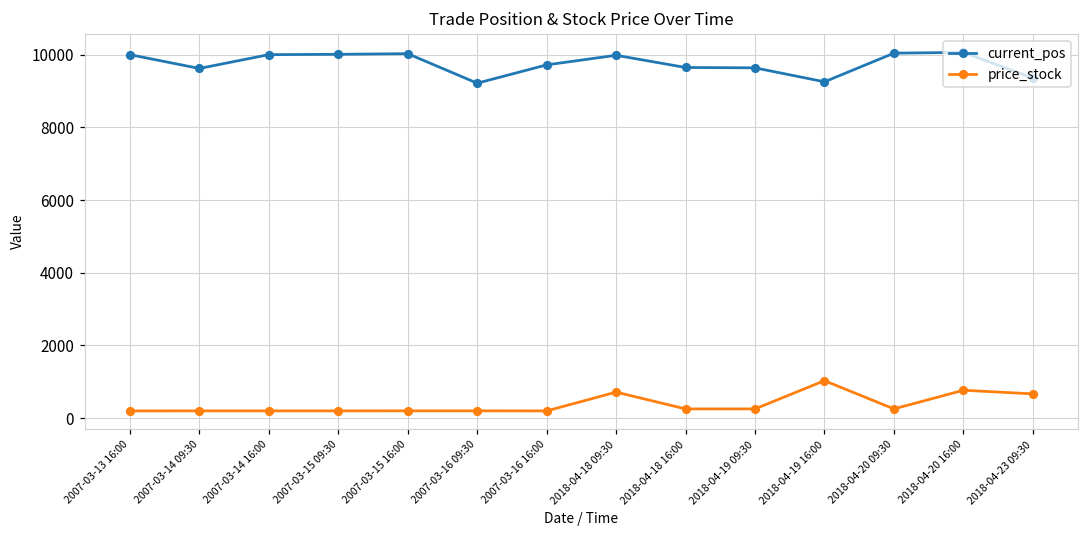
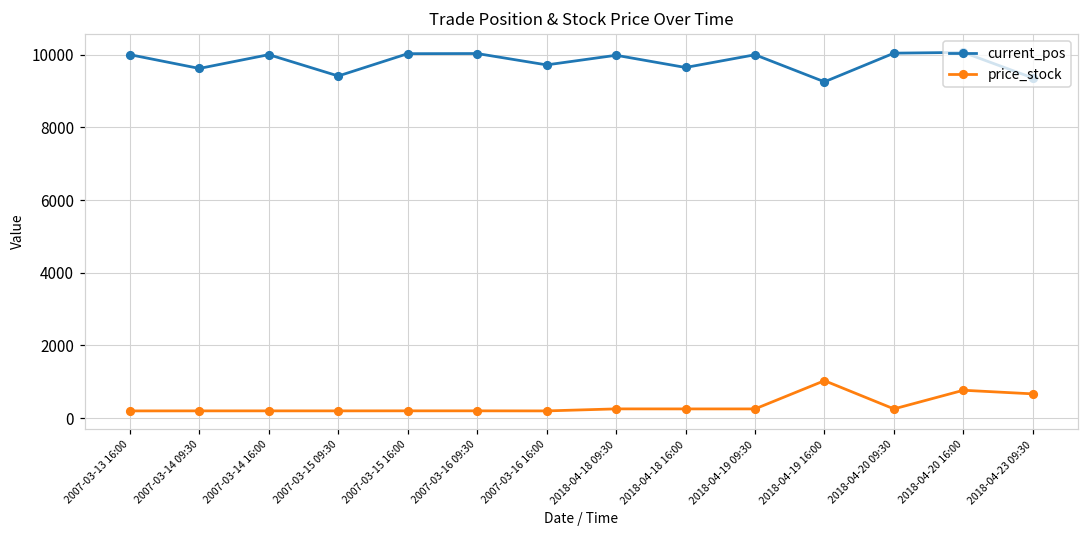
  {
    "current_pos": {
      "2007-03-13 16:00": 10000,
      "2007-03-14 09:30": 9600,
      "2007-03-14 16:00": 10000,
-     "2007-03-15 09:30": 10000,
+     "2007-03-15 09:30": 9400,
      "2007-03-15 16:00": 10000,
-     "2007-03-16 09:30": 9200,
+     "2007-03-16 09:30": 10000,
      "2007-03-16 16:00": 9700,
      "2018-04-18 09:30": 10000,
      "2018-04-18 16:00": 9600,
-     "2018-04-19 09:30": 9600,
+     "2018-04-19 09:30": 10000,
      "2018-04-19 16:00": 9300,
      "2018-04-20 09:30": 10000
    },
    "price_stock": {
      "2007-03-13 16:00": 200,
      "2007-03-14 09:30": 200,
      "2007-03-14 16:00": 200,
      "2007-03-15 09:30": 200,
      "2007-03-15 16:00": 200,
      "2007-03-16 09:30": 200,
      "2007-03-16 16:00": 200,
-     "2018-04-18 09:30": 700,
+     "2018-04-18 09:30": 300,
      "2018-04-18 16:00": 300,
      "2018-04-19 09:30": 300,
      "2018-04-19 16:00": 1000,
      "2018-04-20 09:30": 300,
      "2018-04-20 16:00": 800,
      "2018-04-23 09:30": 700
    }
  }
